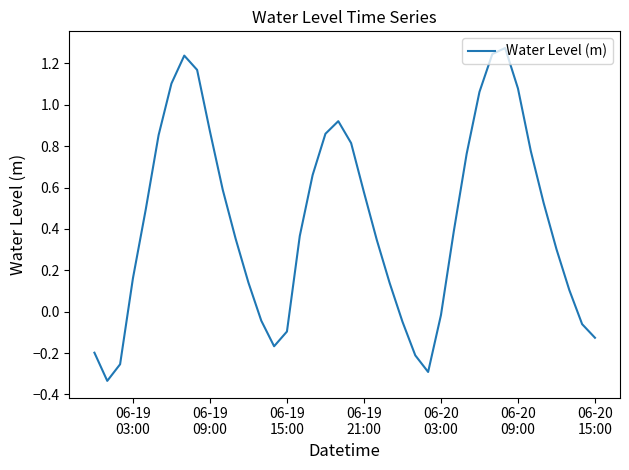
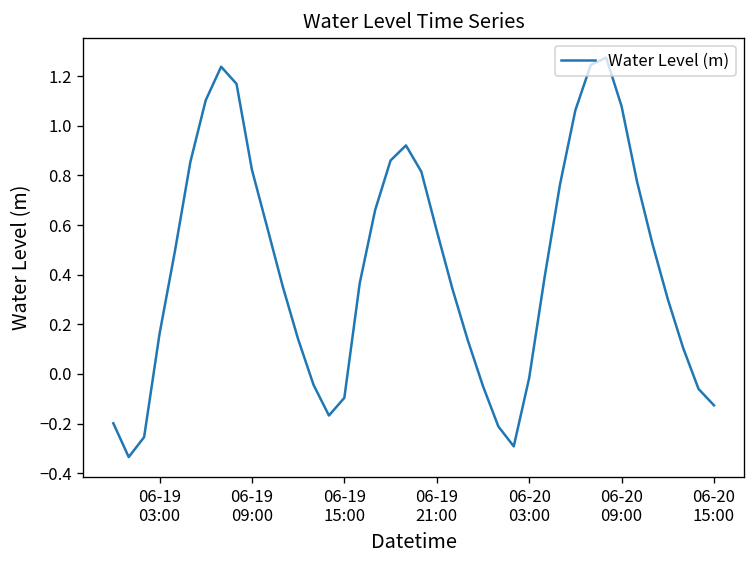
  {
    "06-19 03:00": 0.16,
-   "06-19 09:00": 0.87,
+   "06-19 09:00": 0.82,
    "06-19 15:00": -0.10,
    "06-19 21:00": 0.58,
    "06-20 03:00": -0.02,
    "06-20 09:00": 1.08,
    "06-20 15:00": -0.13
  }
